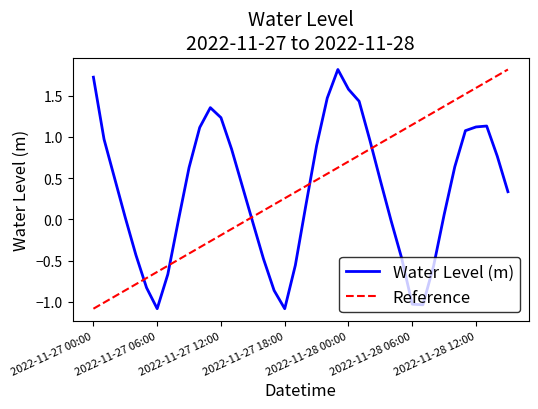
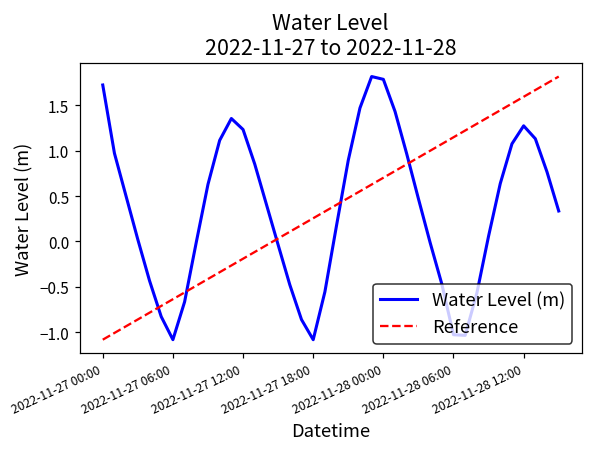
  {
    "Water Level (m)": {
      "2022-11-27 00:00": 1.7,
      "2022-11-27 06:00": -1.1,
      "2022-11-27 12:00": 1.2,
      "2022-11-27 18:00": -1.1,
-     "2022-11-28 00:00": 1.6,
-     "2022-11-28 12:00": 1.1
+     "2022-11-28 00:00": 1.8,
+     "2022-11-28 12:00": 1.3
    },
    "Reference": {
      "2022-11-27 00:00": -1.1,
      "2022-11-27 06:00": -0.6,
      "2022-11-27 12:00": -0.2,
      "2022-11-27 18:00": 0.3,
      "2022-11-28 00:00": 0.7,
      "2022-11-28 06:00": 1.1,
      "2022-11-28 12:00": 1.6
    }
  }
